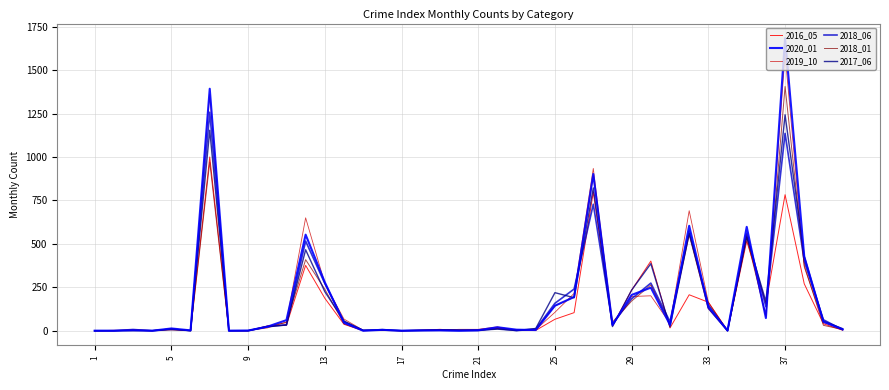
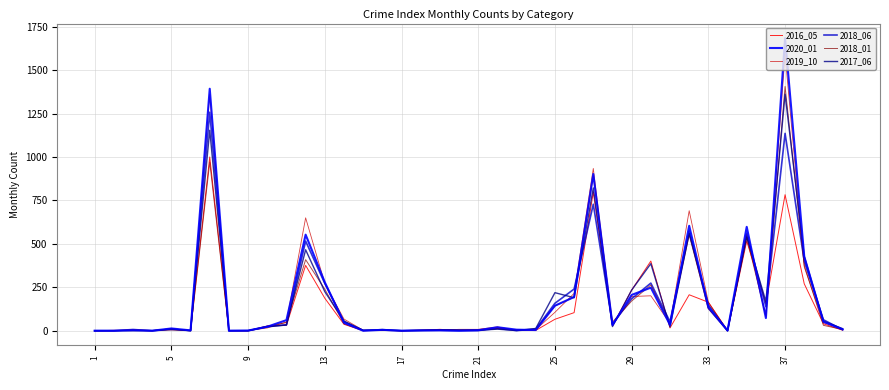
  {
    "2018_01": {
      "37": 1410
    },
    "2017_06": {
      "25": 220,
-     "37": 1240
+     "37": 1360
    }
  }
